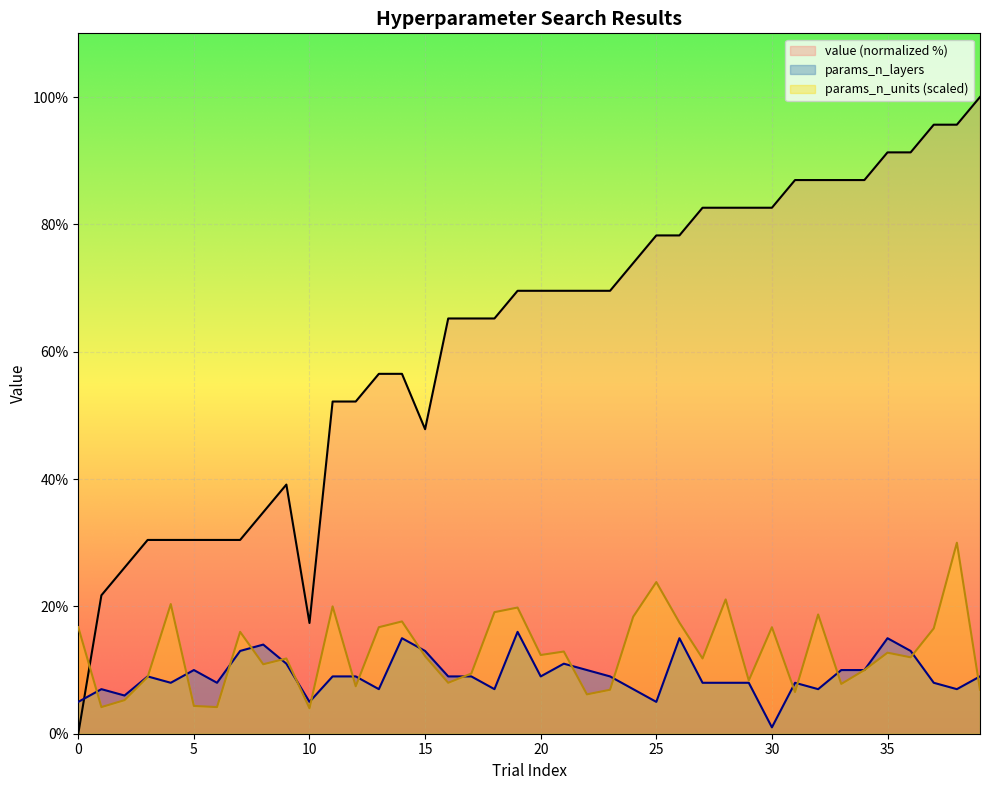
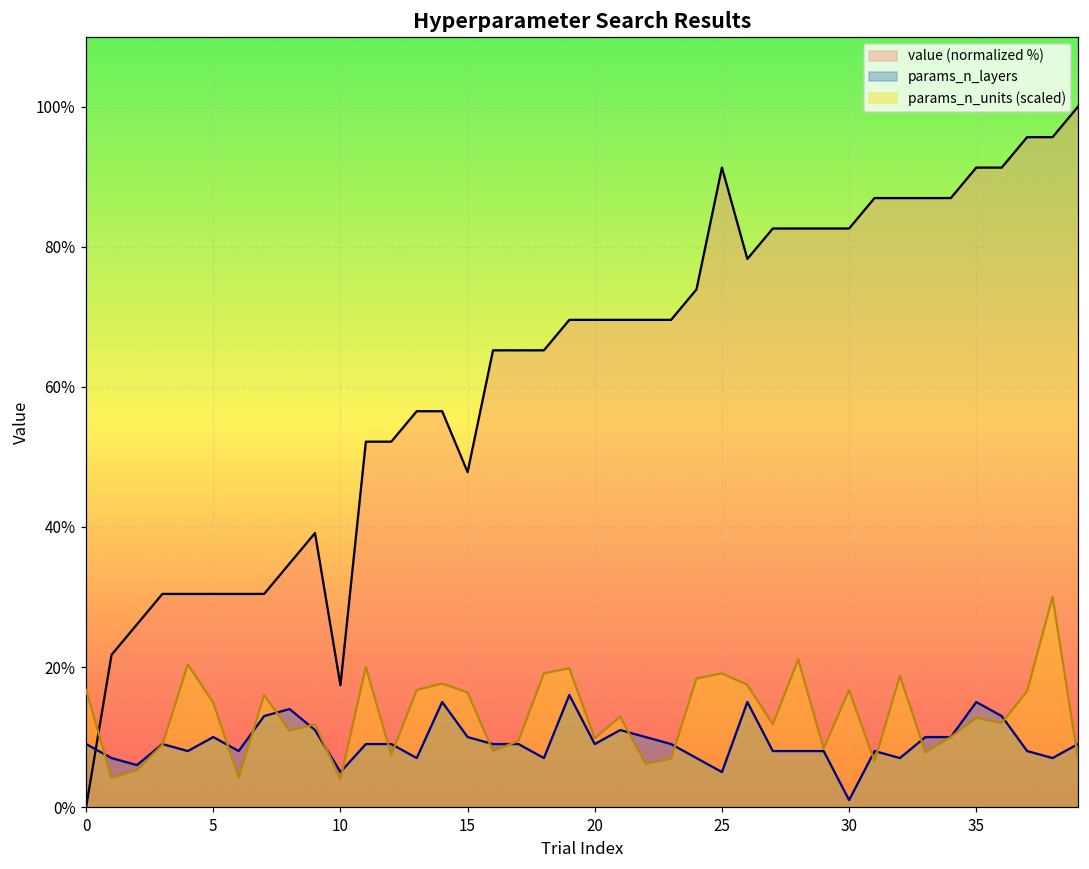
  {
    "value (normalized %)": {
      "0": "0%",
      "5": "30%",
      "10": "17%",
      "15": "48%",
      "20": "70%",
-     "25": "78%",
+     "25": "91%",
      "30": "83%",
      "35": "91%"
    },
    "params_n_layers": {
-     "0": "5%",
+     "0": "9%",
      "5": "10%",
      "10": "5%",
-     "15": "13%",
+     "15": "10%",
      "20": "9%",
      "25": "5%",
      "30": "1%",
      "35": "15%"
    },
    "params_n_units (scaled)": {
      "0": "17%",
-     "5": "4%",
+     "5": "15%",
      "10": "4%",
-     "15": "12%",
-     "20": "12%",
-     "25": "24%",
+     "15": "16%",
+     "20": "10%",
+     "25": "19%",
      "30": "17%",
      "35": "13%"
    }
  }
